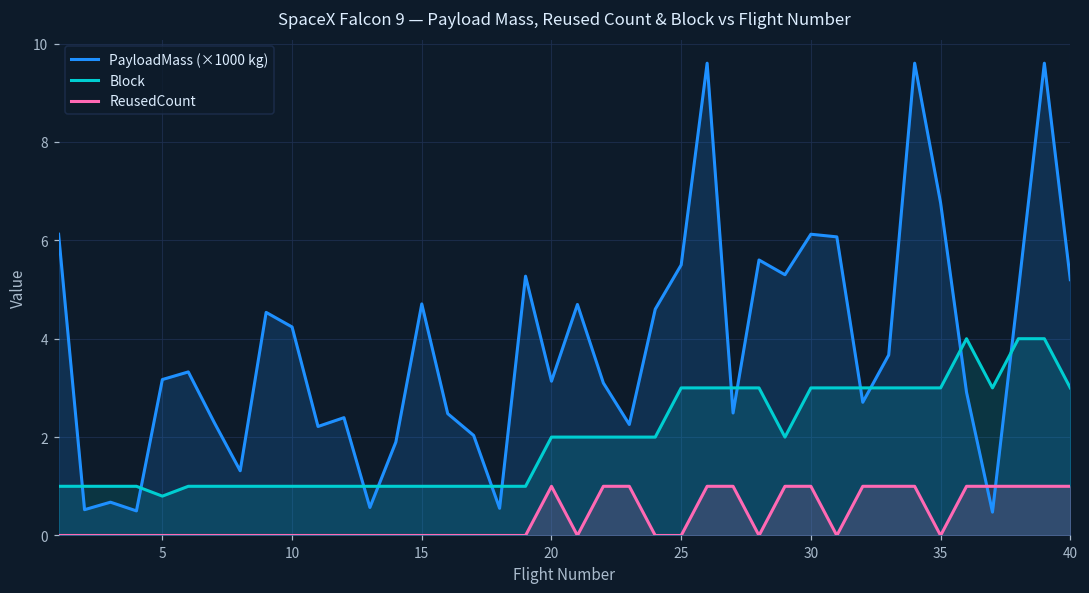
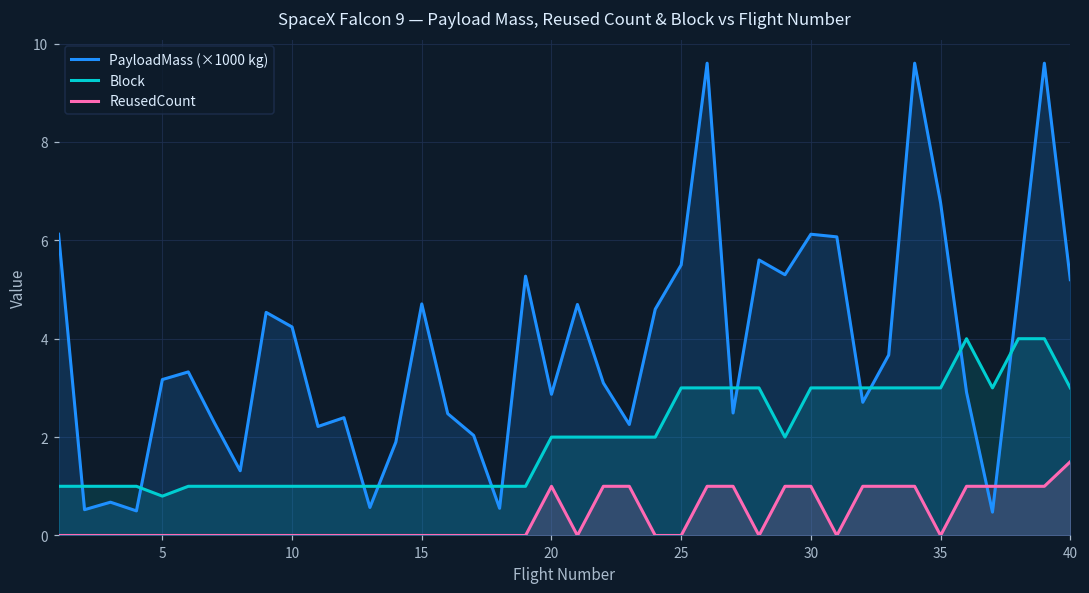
  {
    "PayloadMass (×1000 kg)": {
      "5": 3.2,
      "10": 4.2,
      "15": 4.7,
-     "20": 3.1,
+     "20": 2.9,
      "25": 5.5,
      "30": 6.1,
      "35": 6.8,
      "40": 5.2
    },
    "Block": {
      "5": 0.8,
      "10": 1.0,
      "15": 1.0,
      "20": 2.0,
      "25": 3.0,
      "30": 3.0,
      "35": 3.0,
      "40": 3.0
    },
    "ReusedCount": {
      "5": 0.0,
      "10": 0.0,
      "15": 0.0,
      "20": 1.0,
      "25": 0.0,
      "30": 1.0,
      "35": 0.0,
-     "40": 1.0
+     "40": 1.5
    }
  }
